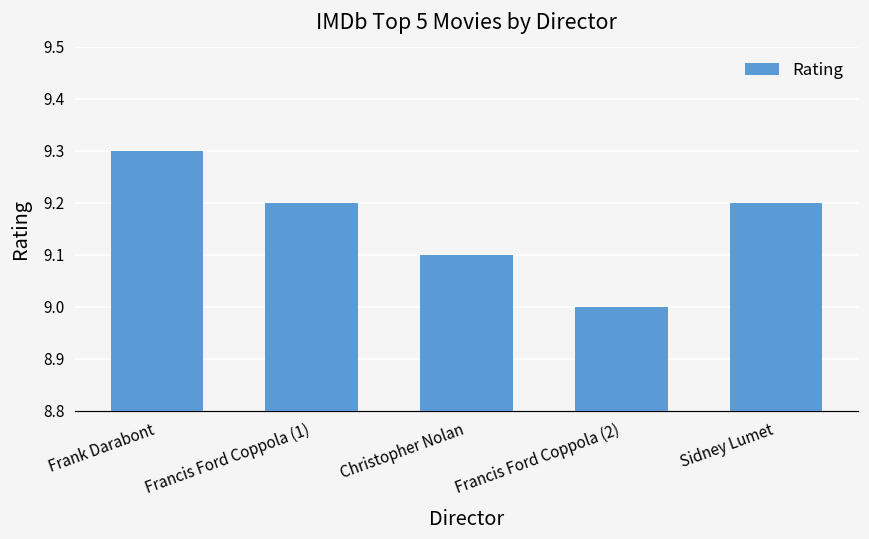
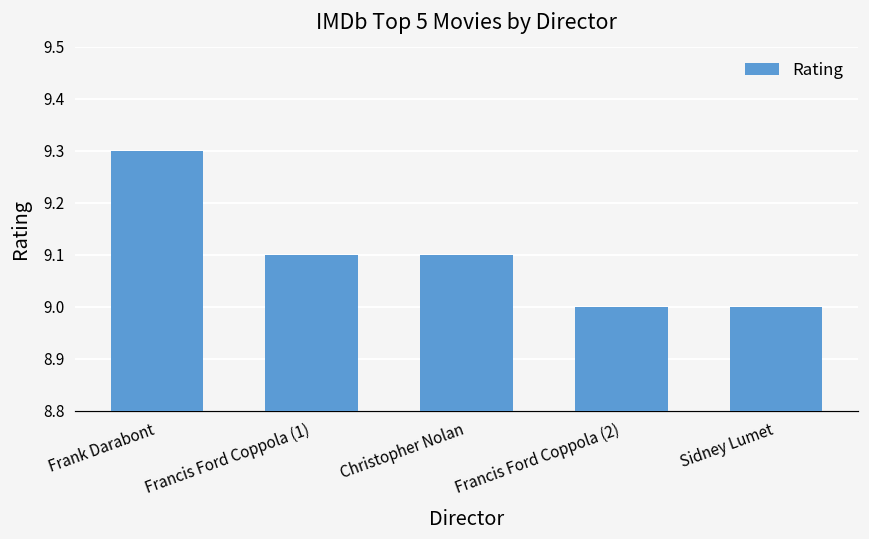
  {
    "Frank Darabont": 9.3,
-   "Francis Ford Coppola (1)": 9.2,
+   "Francis Ford Coppola (1)": 9.1,
    "Christopher Nolan": 9.1,
    "Francis Ford Coppola (2)": 9.0,
-   "Sidney Lumet": 9.2
+   "Sidney Lumet": 9.0
  }
